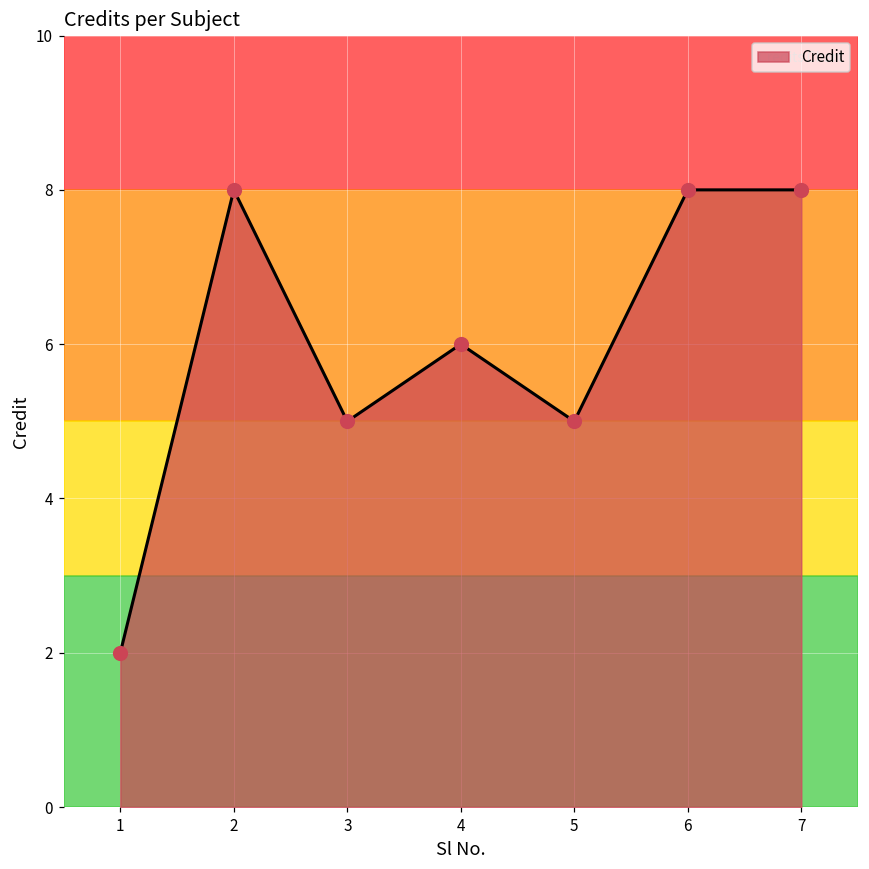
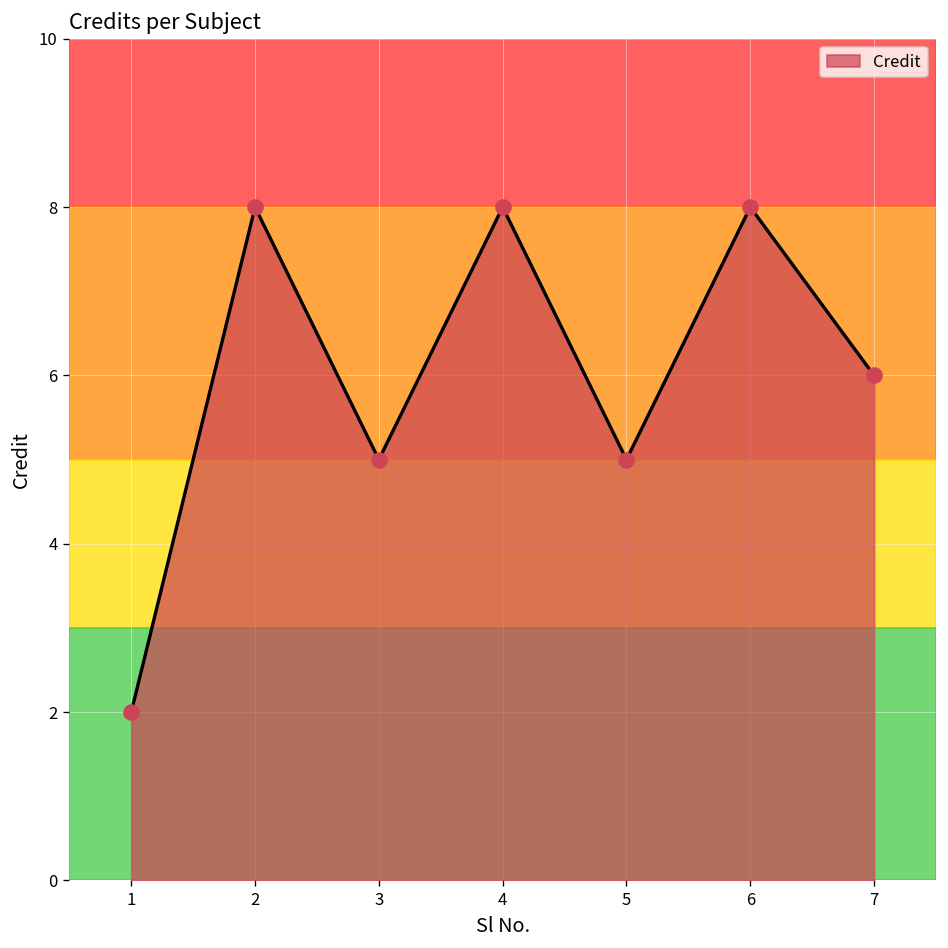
  {
    "1": 2,
    "2": 8,
    "3": 5,
-   "4": 6,
+   "4": 8,
    "5": 5,
    "6": 8,
-   "7": 8
+   "7": 6
  }
